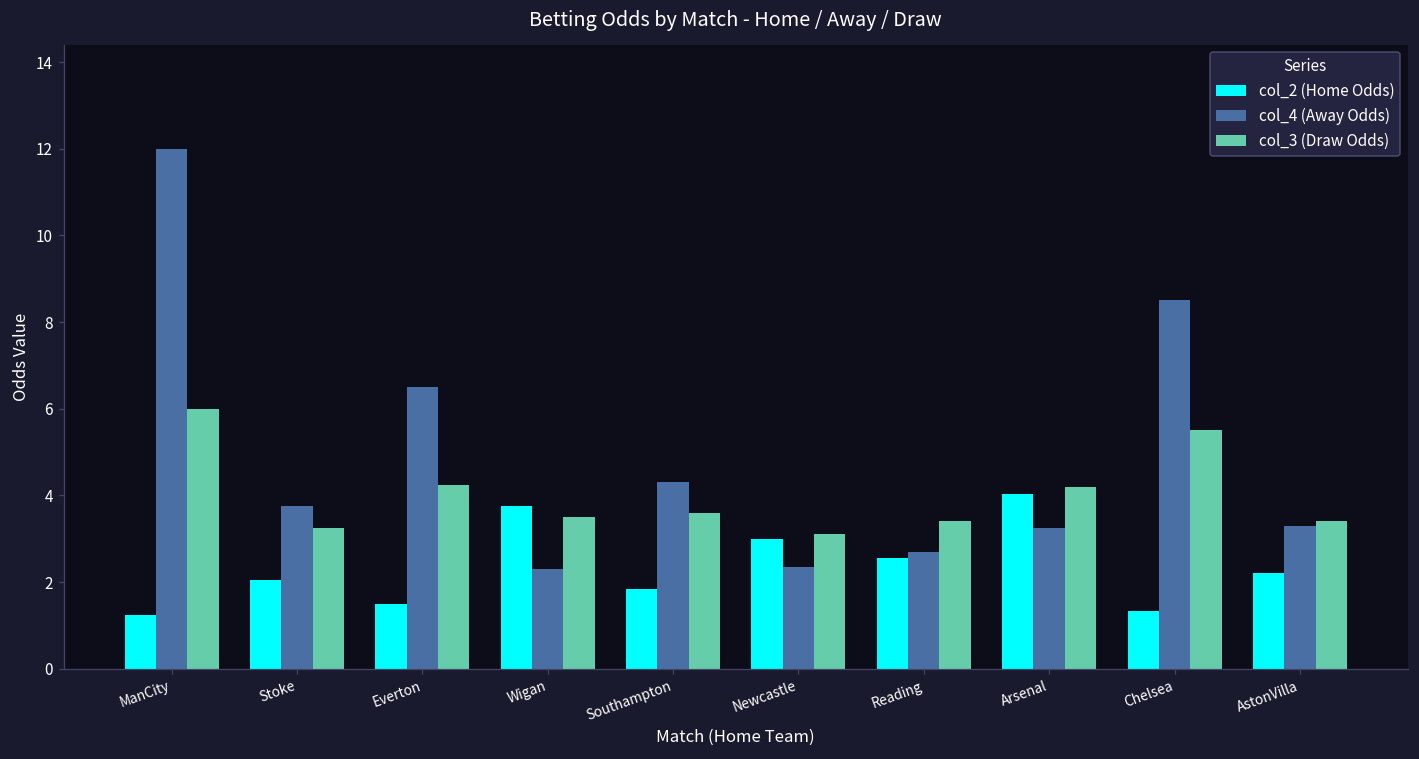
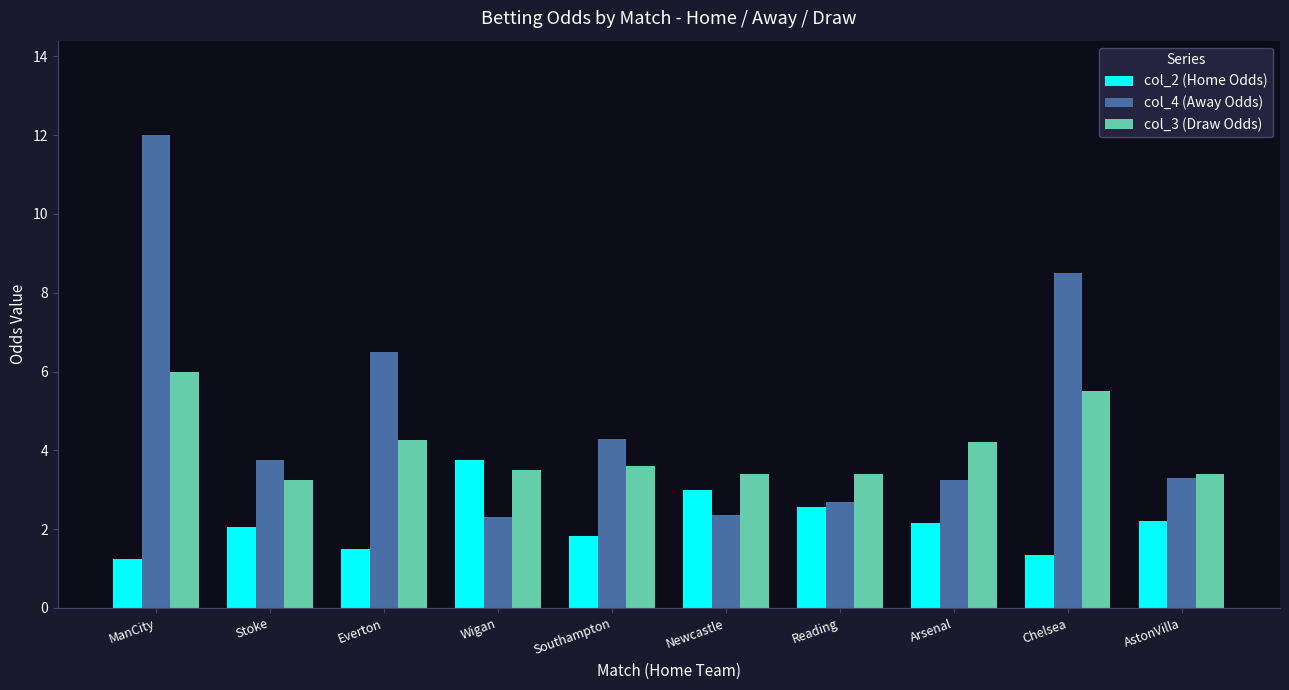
  {
    "col_2 (Home Odds)": {
      "ManCity": 1.3,
      "Stoke": 2.1,
      "Everton": 1.5,
      "Wigan": 3.8,
      "Southampton": 1.8,
      "Newcastle": 3.0,
      "Reading": 2.6,
-     "Arsenal": 4.0,
+     "Arsenal": 2.2,
      "Chelsea": 1.3,
      "AstonVilla": 2.2
    },
    "col_4 (Away Odds)": {
      "ManCity": 12.0,
      "Stoke": 3.8,
      "Everton": 6.5,
      "Wigan": 2.3,
      "Southampton": 4.3,
      "Newcastle": 2.4,
      "Reading": 2.7,
      "Arsenal": 3.3,
      "Chelsea": 8.5,
      "AstonVilla": 3.3
    },
    "col_3 (Draw Odds)": {
      "ManCity": 6.0,
      "Stoke": 3.3,
      "Everton": 4.3,
      "Wigan": 3.5,
      "Southampton": 3.6,
-     "Newcastle": 3.1,
+     "Newcastle": 3.4,
      "Reading": 3.4,
      "Arsenal": 4.2,
      "Chelsea": 5.5,
      "AstonVilla": 3.4
    }
  }
